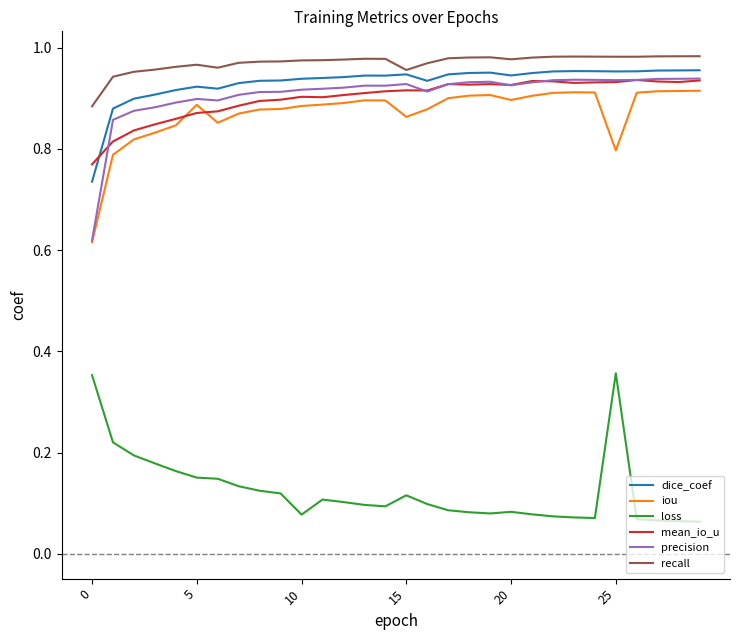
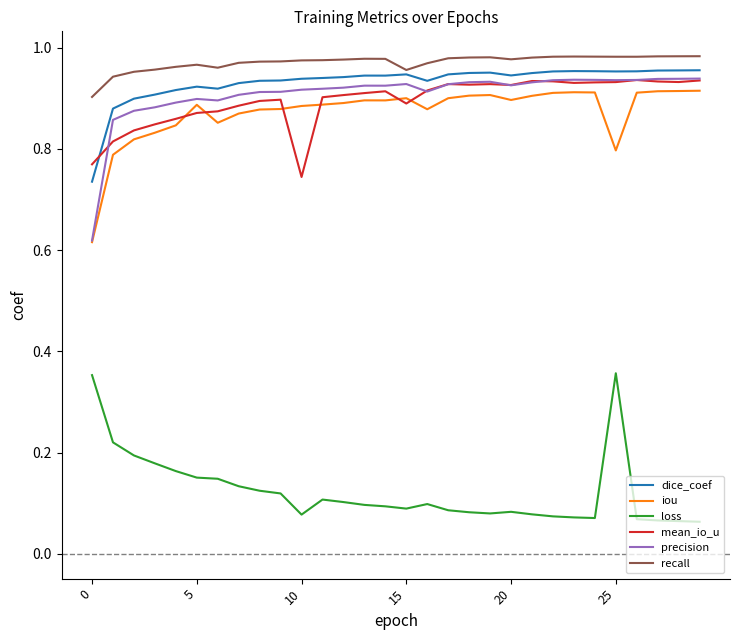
  {
    "dice_coef": {
      "0": 0.74,
      "5": 0.92,
      "10": 0.94,
      "15": 0.95,
      "20": 0.95,
      "25": 0.95
    },
    "iou": {
      "5": 0.89,
      "10": 0.88,
-     "15": 0.86,
+     "15": 0.90,
      "20": 0.90,
      "25": 0.80
    },
    "loss": {
      "0": 0.35,
      "5": 0.15,
      "10": 0.08,
-     "15": 0.12,
+     "15": 0.09,
      "20": 0.08,
      "25": 0.36
    },
    "mean_io_u": {
      "0": 0.77,
      "5": 0.87,
-     "10": 0.90,
-     "15": 0.92
+     "10": 0.74,
+     "15": 0.89
    },
    "precision": {
      "5": 0.90,
      "10": 0.92,
      "15": 0.93
    },
    "recall": {
-     "0": 0.88,
+     "0": 0.90,
      "5": 0.97,
      "10": 0.97,
      "15": 0.96,
      "20": 0.98,
      "25": 0.98
    }
  }
